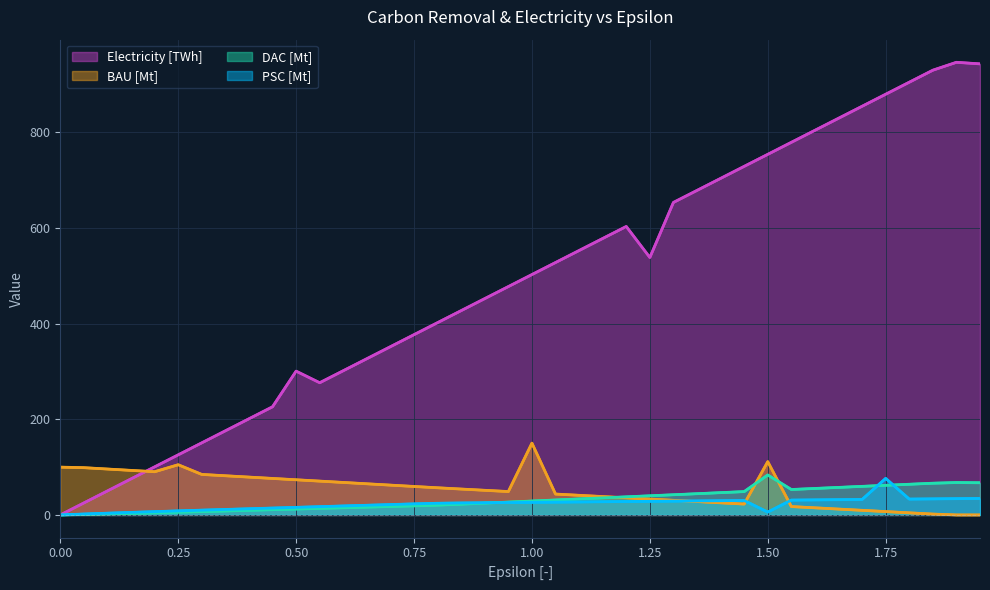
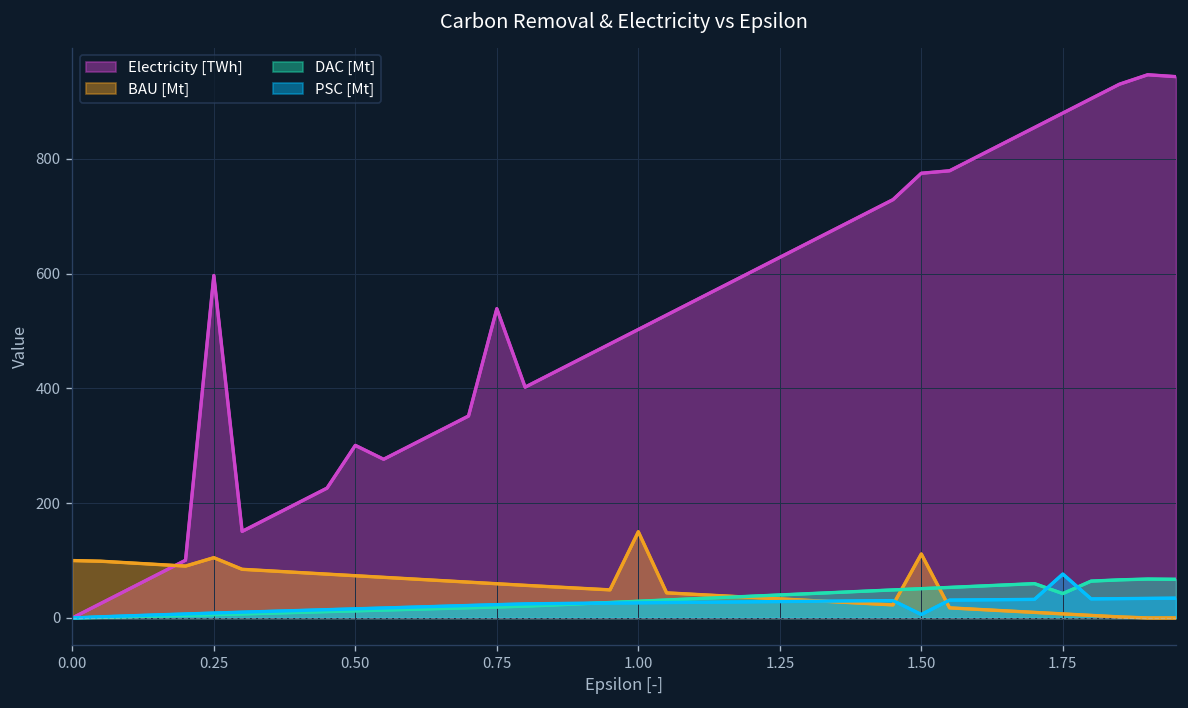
  {
    "Electricity [TWh]": {
-     "0.25": 130,
+     "0.25": 600,
      "0.50": 300,
-     "0.75": 380,
+     "0.75": 540,
      "1.00": 500,
-     "1.25": 540,
-     "1.50": 750,
+     "1.25": 630,
+     "1.50": 780,
      "1.75": 880
    },
    "BAU [Mt]": {
      "0.00": 100,
      "0.25": 110,
      "0.50": 70,
      "0.75": 60,
      "1.00": 150,
      "1.50": 110,
      "1.75": 10
    },
    "DAC [Mt]": {
      "1.25": 40,
-     "1.50": 80,
-     "1.75": 60
+     "1.50": 50,
+     "1.75": 40
    },
    "PSC [Mt]": {
      "1.50": 10,
      "1.75": 80
    }
  }
